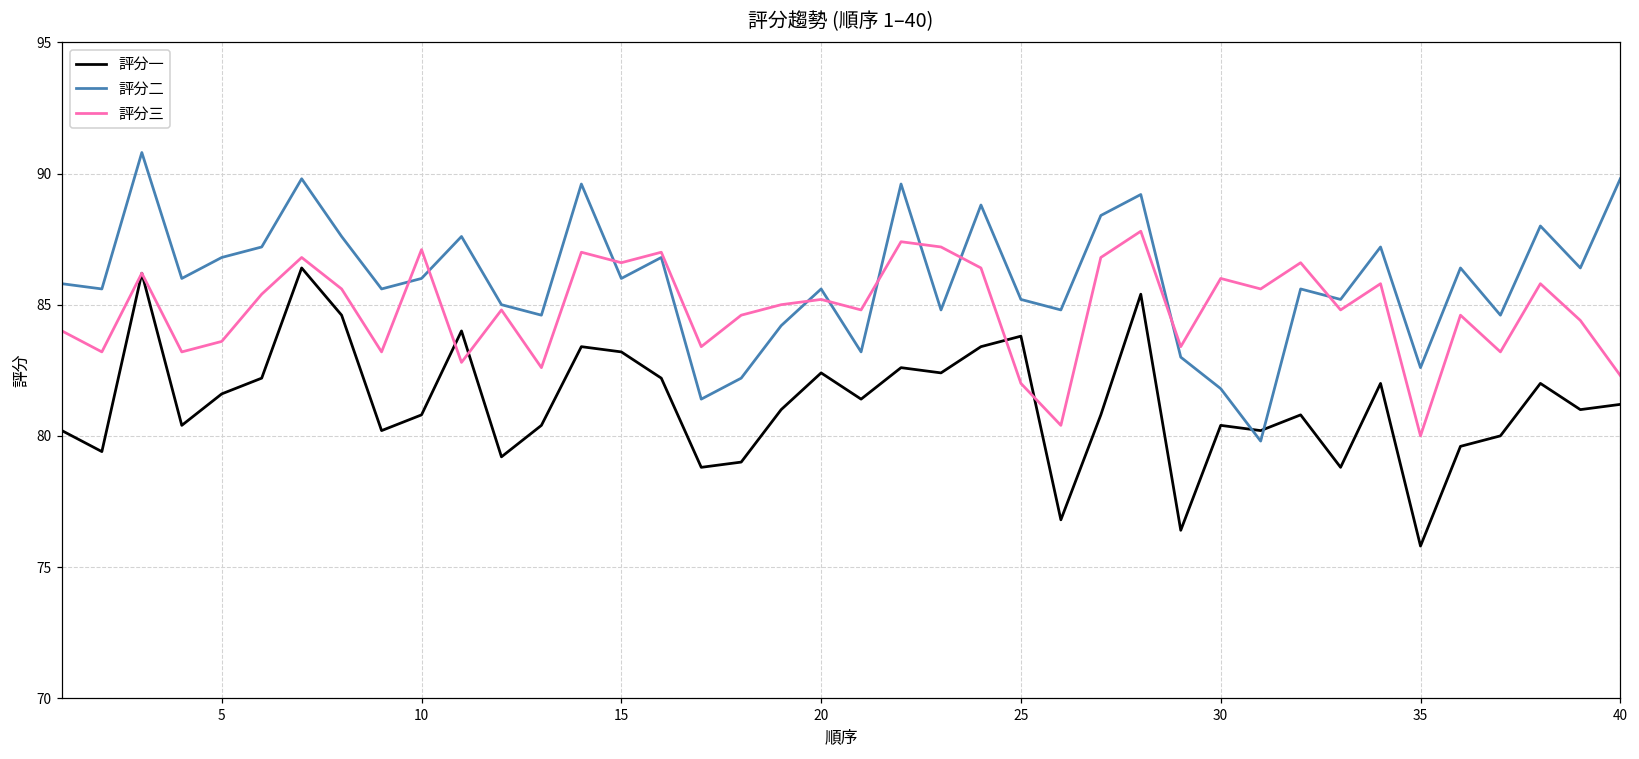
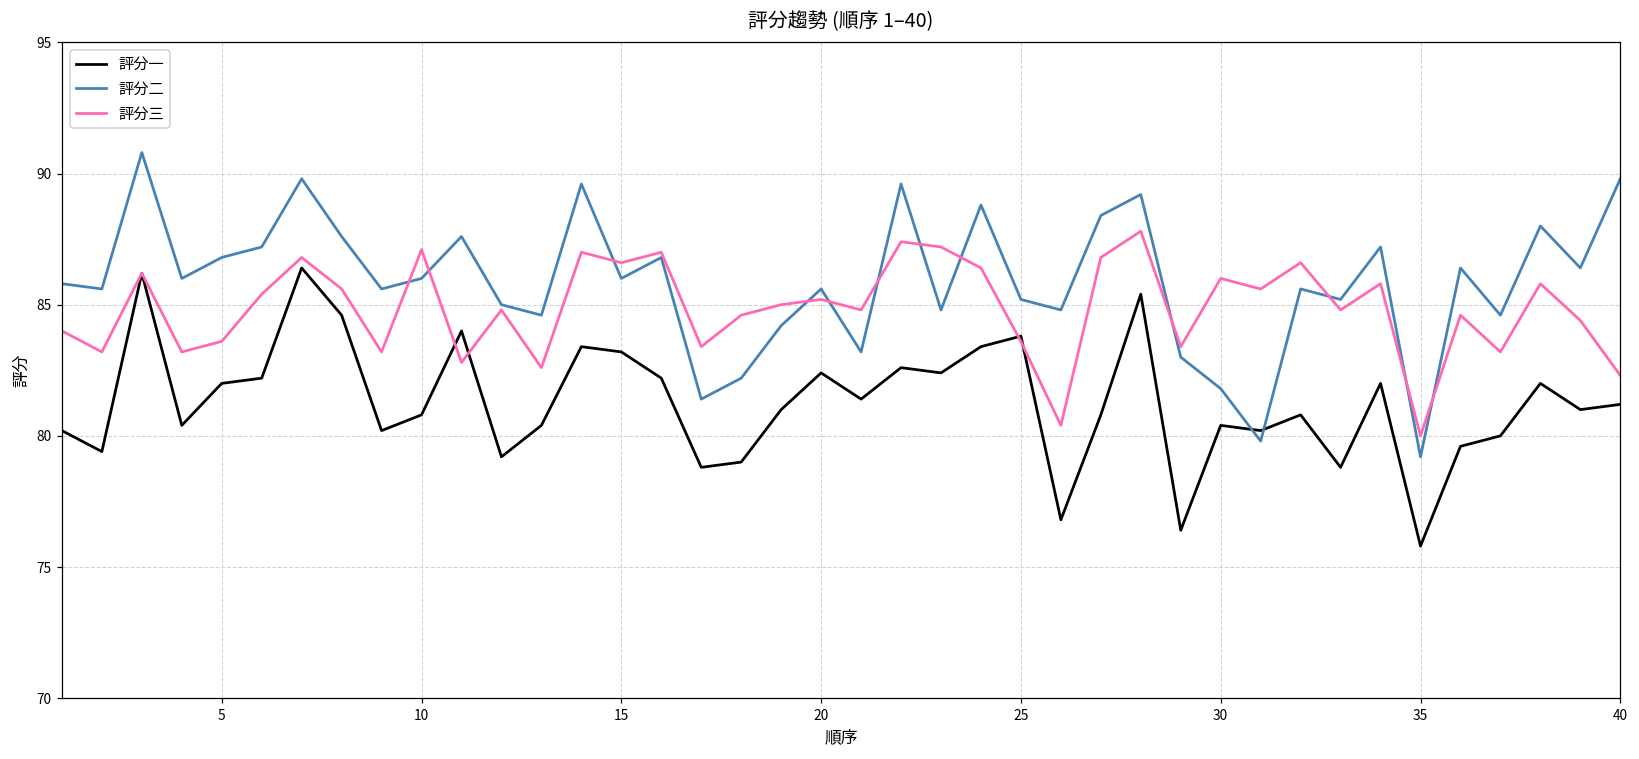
  {
    "評分一": {
-     "5": 81.6,
+     "5": 82.0,
      "10": 80.8,
      "15": 83.2,
      "20": 82.4,
      "25": 83.8,
      "30": 80.4,
      "35": 75.8,
      "40": 81.2
    },
    "評分二": {
      "5": 86.8,
      "10": 86.0,
      "15": 86.0,
      "20": 85.6,
      "25": 85.2,
      "30": 81.8,
-     "35": 82.6,
+     "35": 79.2,
      "40": 89.8
    },
    "評分三": {
      "5": 83.6,
      "10": 87.1,
      "15": 86.6,
      "20": 85.2,
-     "25": 82.0,
+     "25": 83.6,
      "30": 86.0,
      "35": 80.0,
      "40": 82.3
    }
  }
